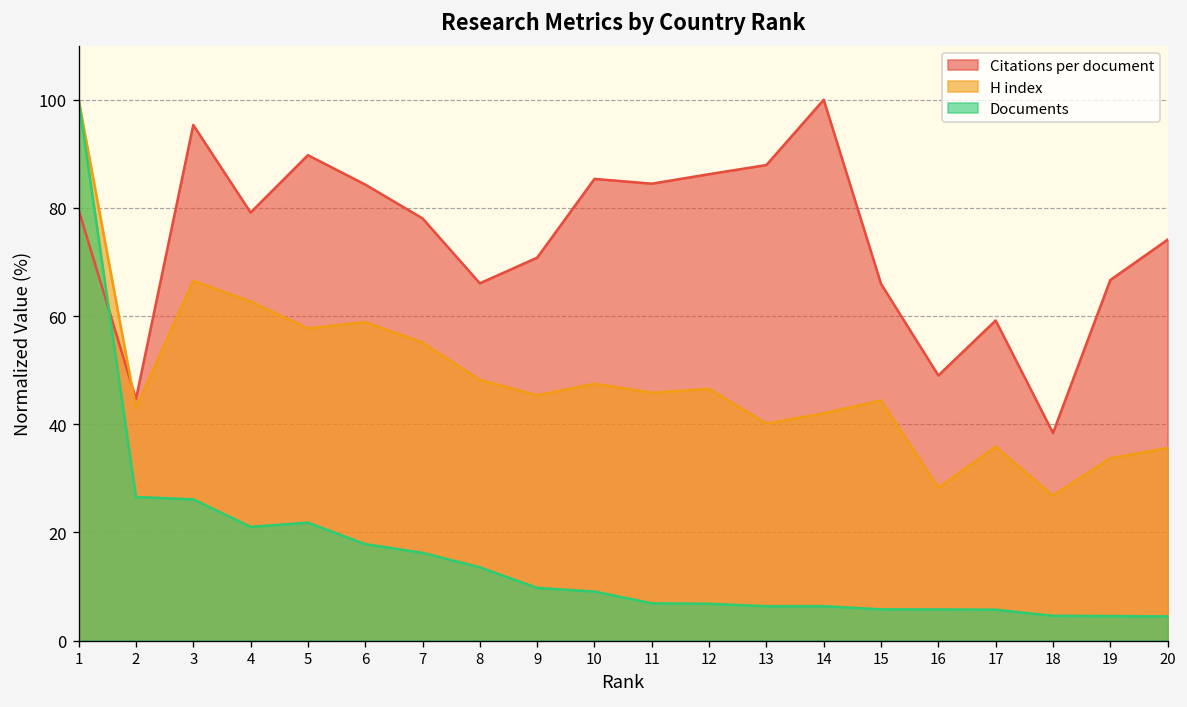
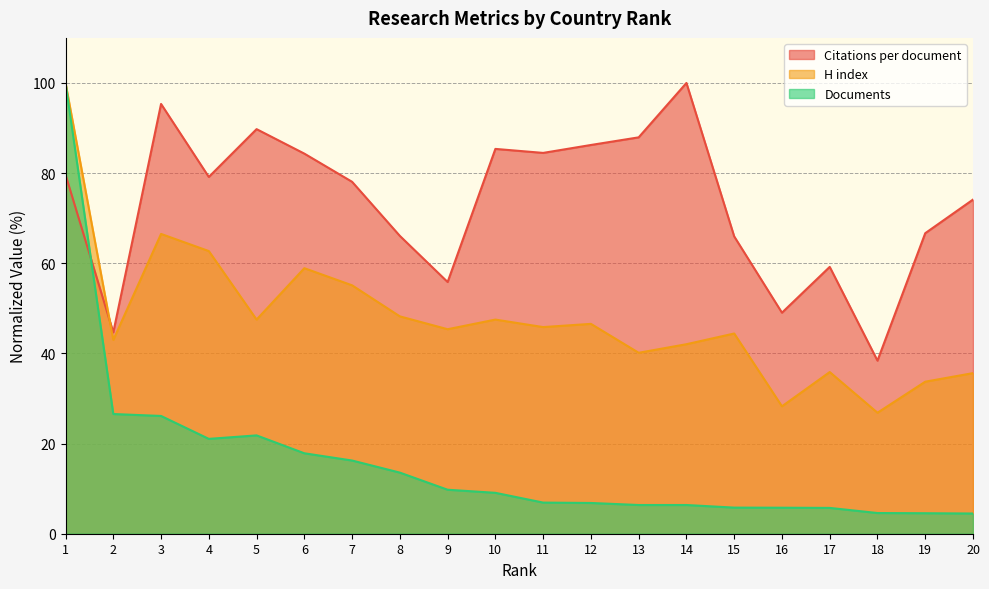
  {
    "Citations per document": {
      "1": 80,
      "2": 45,
      "3": 95,
      "4": 79,
      "5": 90,
      "6": 84,
      "7": 78,
      "8": 66,
-     "9": 71,
+     "9": 56,
      "10": 85,
      "11": 84,
      "12": 86,
      "13": 88,
      "14": 100,
      "15": 66,
      "16": 49,
      "17": 59,
      "18": 38,
      "19": 67,
      "20": 74
    },
    "H index": {
      "2": 43,
      "3": 67,
      "4": 63,
-     "5": 58,
+     "5": 48,
      "6": 59,
      "7": 55,
      "8": 48,
      "9": 45,
      "10": 48,
      "11": 46,
      "12": 47,
      "13": 40,
      "14": 42,
      "15": 44,
      "16": 28,
      "17": 36,
      "18": 27,
      "19": 34,
      "20": 36
    },
    "Documents": {
      "2": 27,
      "3": 26,
      "4": 21,
      "5": 22,
      "6": 18,
      "7": 16,
      "8": 14,
      "9": 10,
      "10": 9,
      "11": 7,
      "12": 7,
      "13": 6,
      "14": 6,
      "15": 6,
      "16": 6,
      "17": 6,
      "18": 5,
      "19": 5,
      "20": 4
    }
  }
